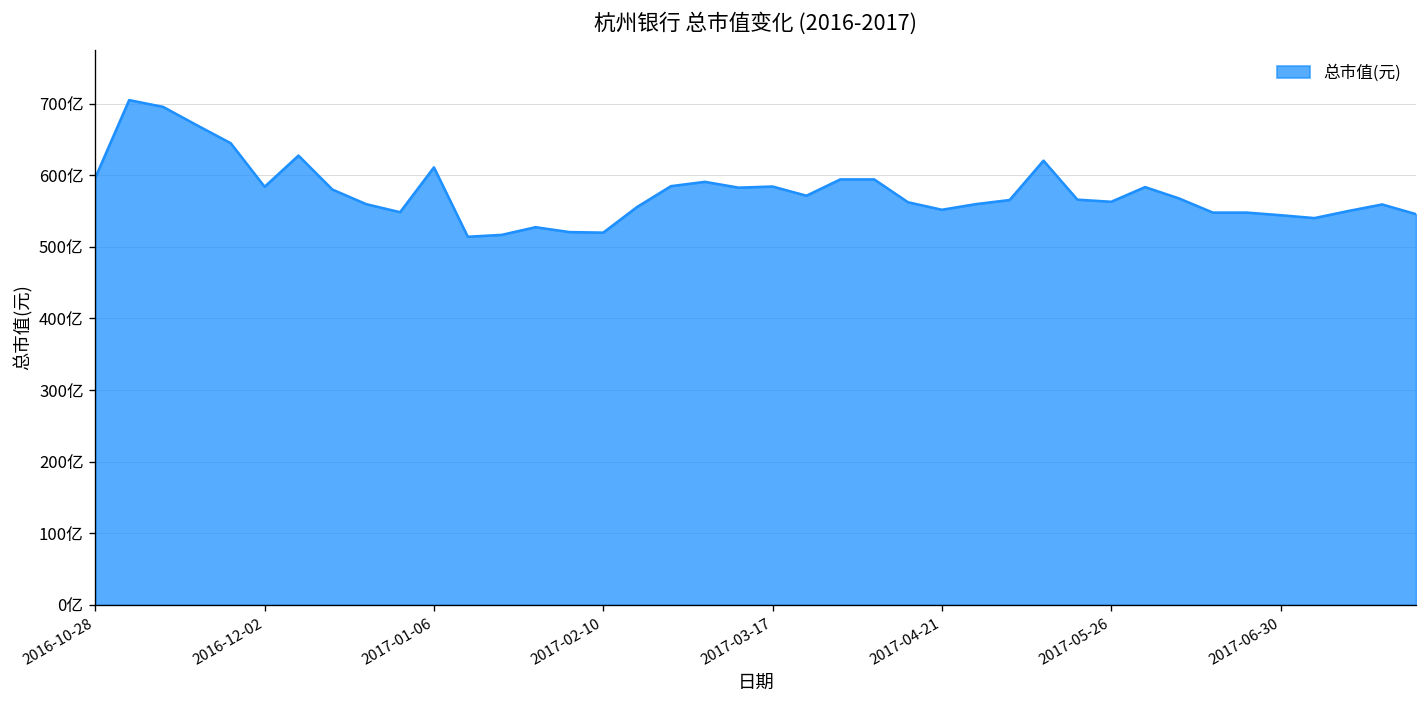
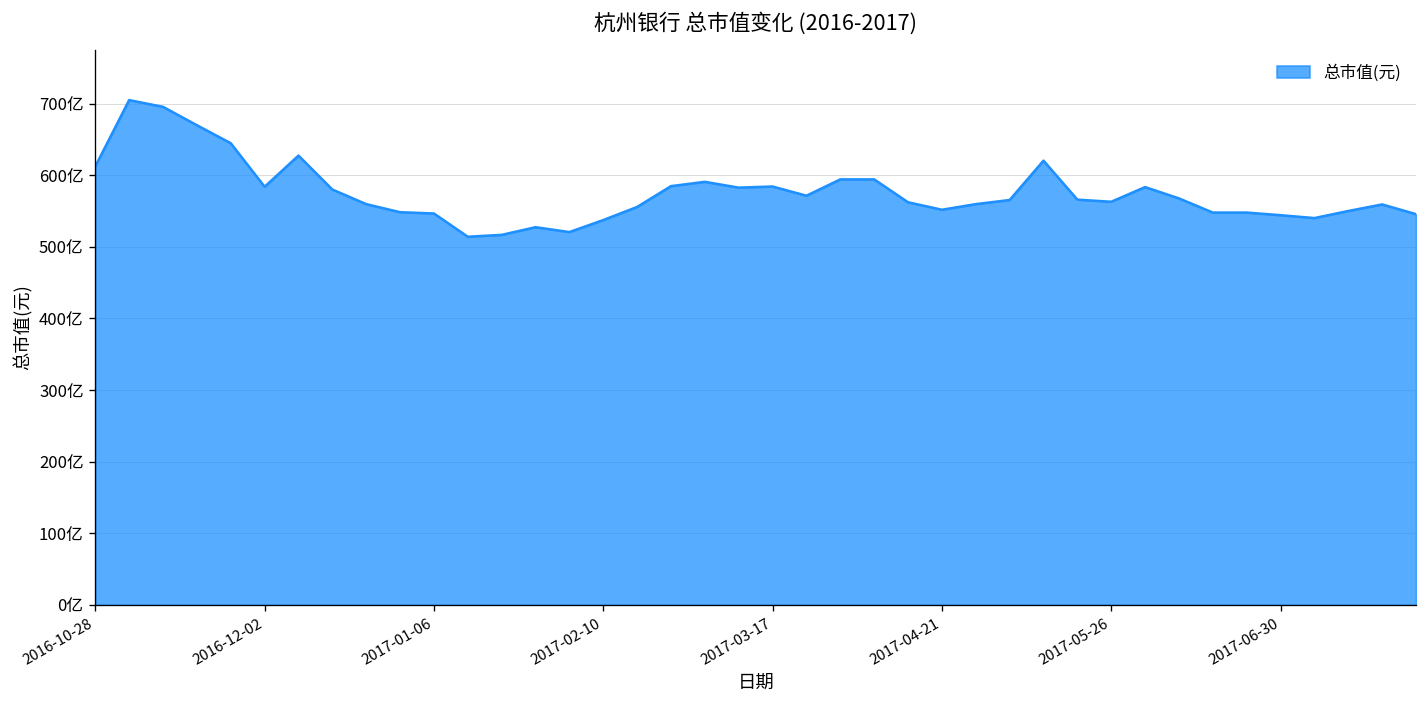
  {
-   "2016-10-28": "600亿",
+   "2016-10-28": "610亿",
    "2016-12-02": "580亿",
-   "2017-01-06": "610亿",
-   "2017-02-10": "520亿",
+   "2017-01-06": "550亿",
+   "2017-02-10": "540亿",
    "2017-03-17": "580亿",
    "2017-04-21": "550亿",
    "2017-05-26": "560亿",
    "2017-06-30": "540亿"
  }
